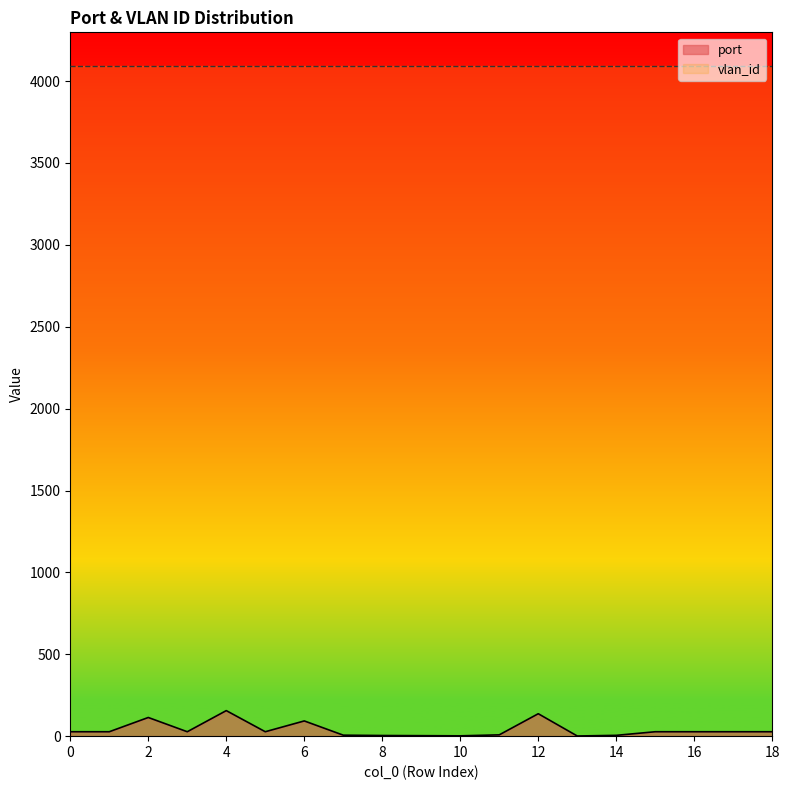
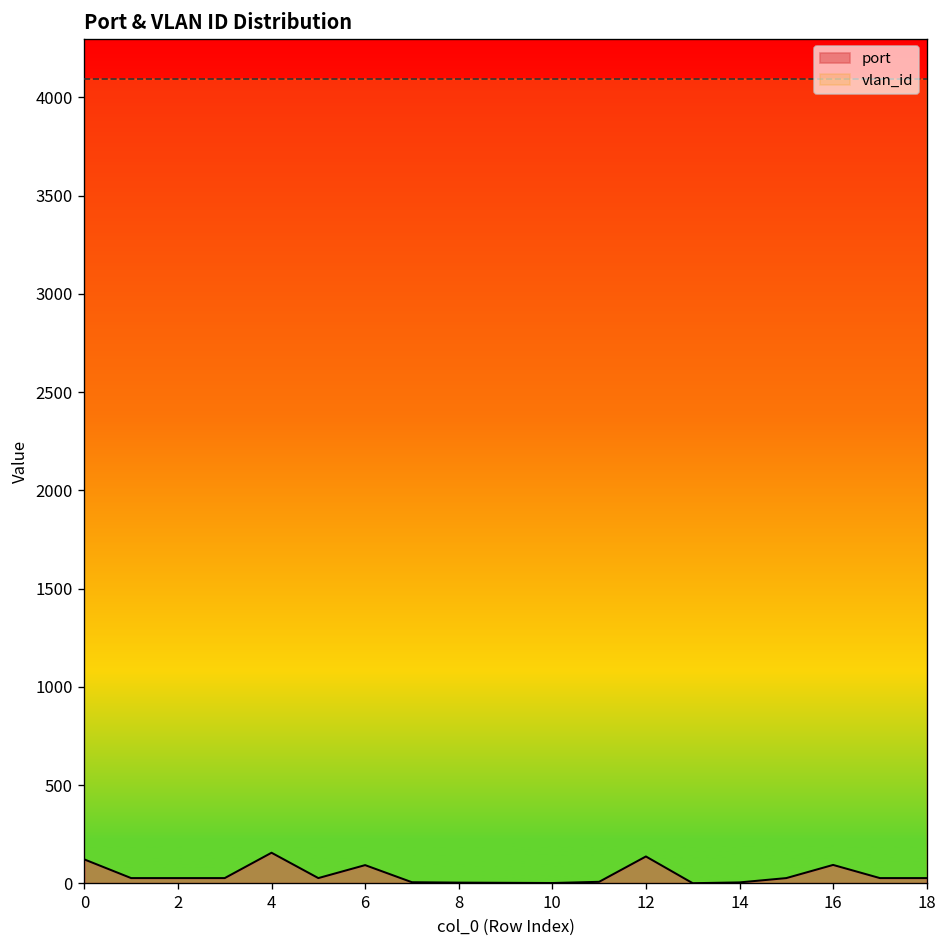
  {
    "port": {
-     "0": 30,
-     "2": 110,
+     "0": 120,
+     "2": 30,
      "4": 160,
      "6": 90,
      "8": 0,
      "10": 0,
      "12": 140,
      "14": 10,
-     "16": 30,
+     "16": 90,
      "18": 30
    },
    "vlan_id": {
      "0": 4090,
      "2": 4090,
      "4": 4090,
      "6": 4090,
      "8": 4090,
      "10": 4090,
      "12": 4090,
      "14": 4090,
      "18": 4090
    }
  }
